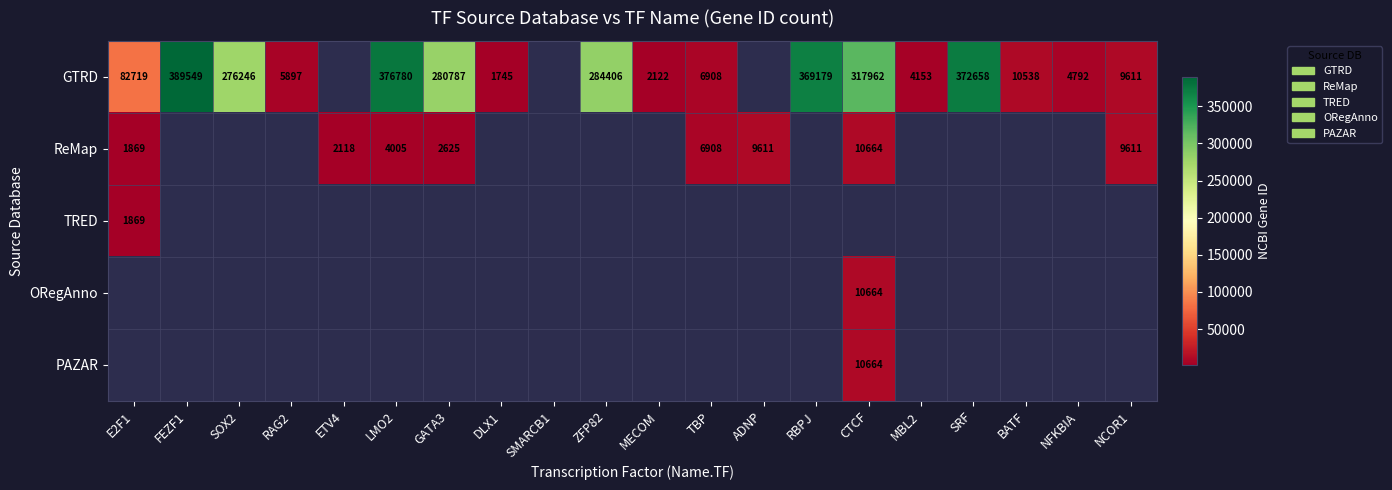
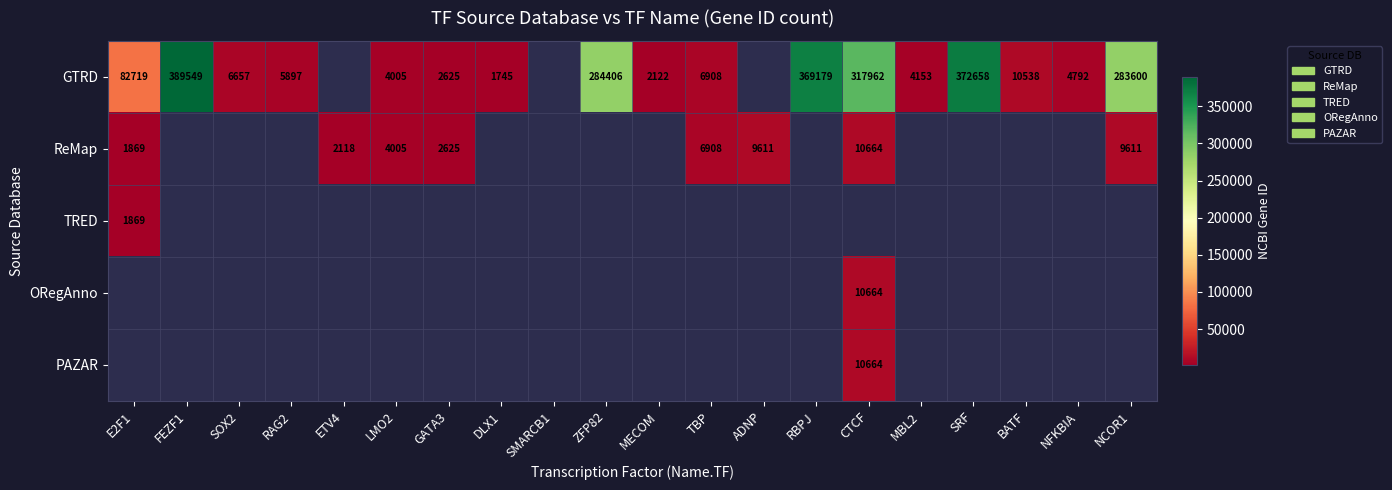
  {
    "GTRD": {
      "E2F1": 82719,
      "FEZF1": 389549,
-     "SOX2": 276246,
+     "SOX2": 6657,
      "RAG2": 5897,
-     "LMO2": 376780,
-     "GATA3": 280787,
+     "LMO2": 4005,
+     "GATA3": 2625,
      "DLX1": 1745,
      "ZFP82": 284406,
      "MECOM": 2122,
      "TBP": 6908,
      "RBPJ": 369179,
      "CTCF": 317962,
      "MBL2": 4153,
      "SRF": 372658,
      "BATF": 10538,
      "NFKBIA": 4792,
-     "NCOR1": 9611
+     "NCOR1": 283600
    },
    "ReMap": {
      "E2F1": 1869,
      "ETV4": 2118,
      "LMO2": 4005,
      "GATA3": 2625,
      "TBP": 6908,
      "ADNP": 9611,
      "CTCF": 10664,
      "NCOR1": 9611
    },
    "TRED": {
      "E2F1": 1869
    },
    "ORegAnno": {
      "CTCF": 10664
    },
    "PAZAR": {
      "CTCF": 10664
    }
  }
